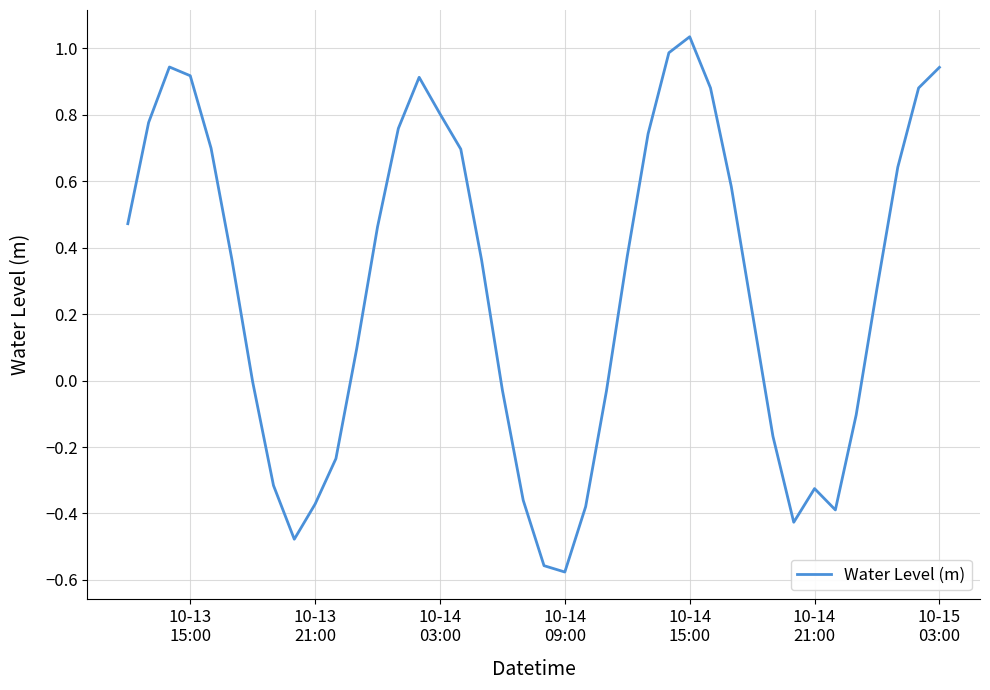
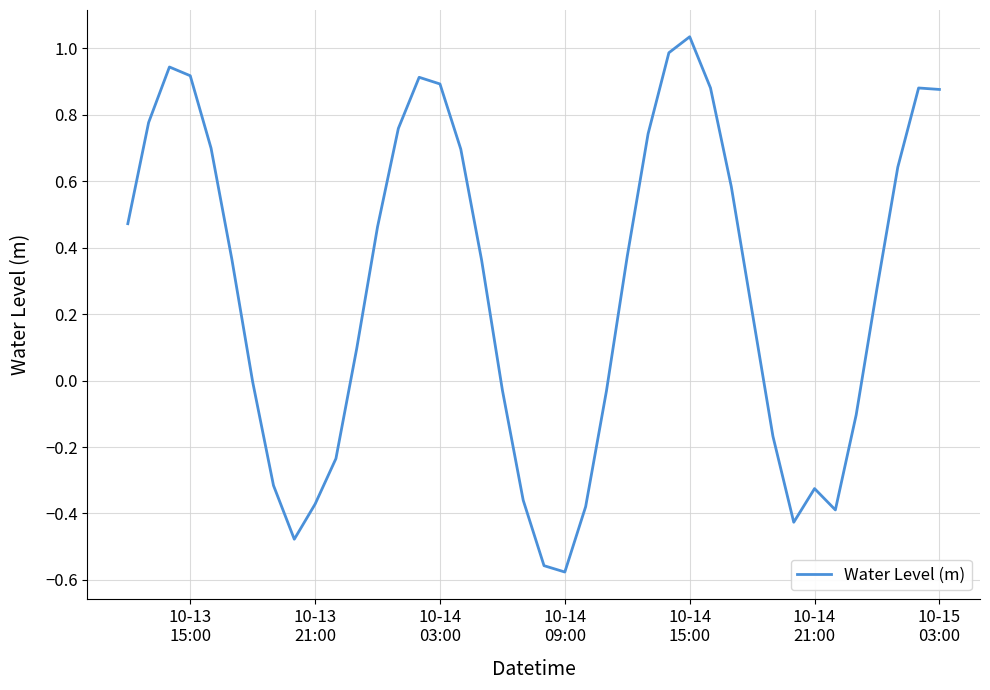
  {
    "10-13 15:00": 0.92,
    "10-13 21:00": -0.37,
-   "10-14 03:00": 0.80,
+   "10-14 03:00": 0.89,
    "10-14 09:00": -0.58,
    "10-14 15:00": 1.03,
    "10-14 21:00": -0.33,
-   "10-15 03:00": 0.94
+   "10-15 03:00": 0.88
  }
